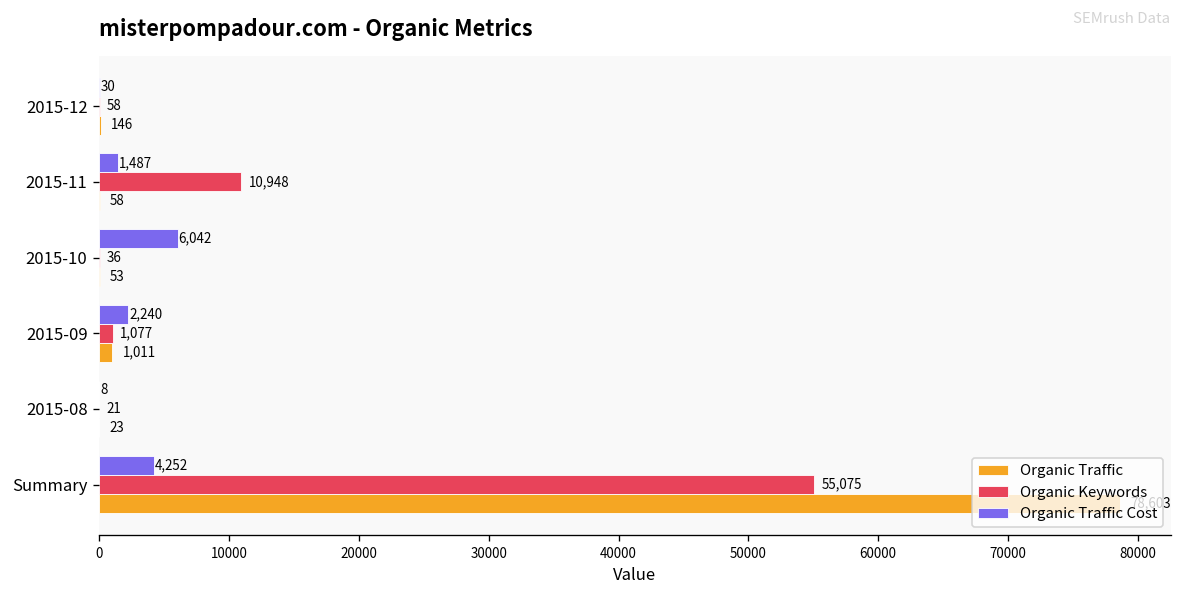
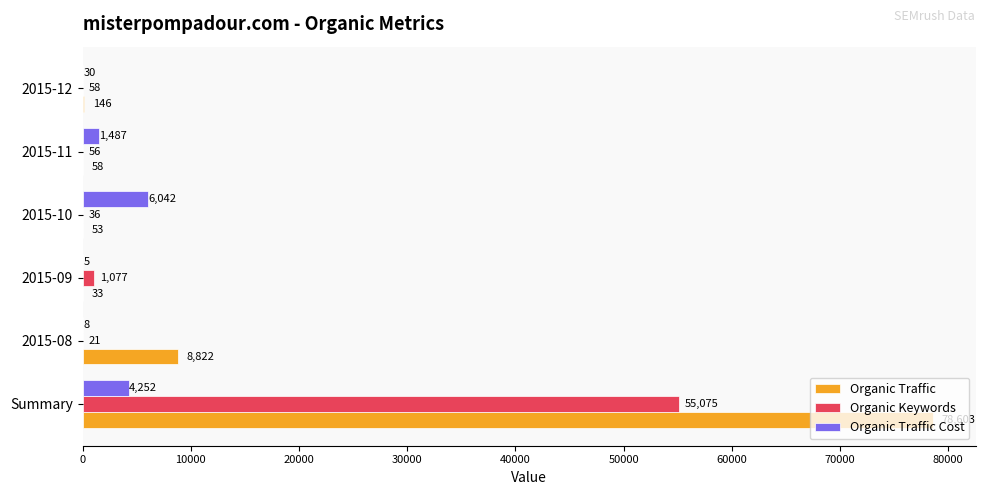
  {
    "Organic Traffic": {
      "2015-12": "146",
      "2015-11": "58",
      "2015-10": "53",
-     "2015-09": "1,011",
-     "2015-08": "23"
+     "2015-09": "33",
+     "2015-08": "8,822"
    },
    "Organic Keywords": {
      "2015-12": "58",
-     "2015-11": "10,948",
+     "2015-11": "56",
      "2015-10": "36",
      "2015-09": "1,077",
      "2015-08": "21",
      "Summary": "55,075"
    },
    "Organic Traffic Cost": {
      "2015-12": "30",
      "2015-11": "1,487",
      "2015-10": "6,042",
-     "2015-09": "2,240",
+     "2015-09": "5",
      "2015-08": "8",
      "Summary": "4,252"
    }
  }
